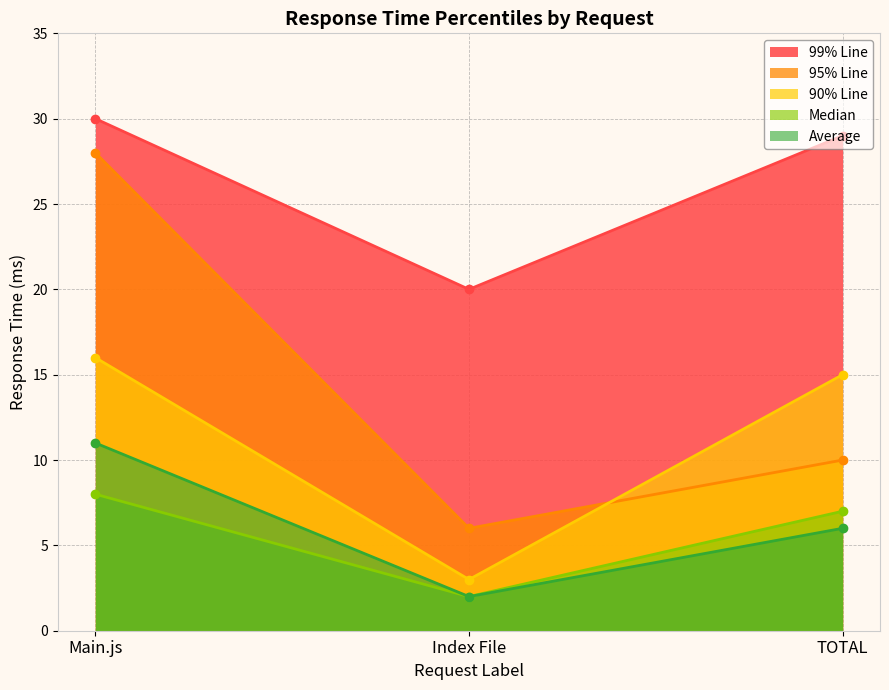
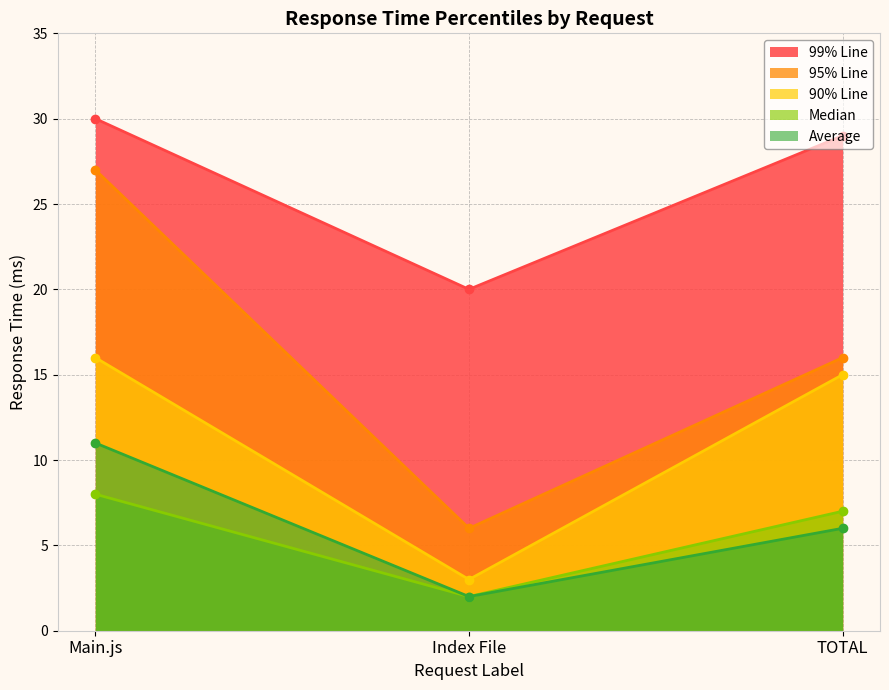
  {
    "99% Line": {
      "Main.js": 30,
      "Index File": 20
    },
    "95% Line": {
-     "Main.js": 28,
+     "Main.js": 27,
      "Index File": 6,
-     "TOTAL": 10
+     "TOTAL": 16
    },
    "90% Line": {
      "Main.js": 16,
      "Index File": 3,
      "TOTAL": 15
    },
    "Median": {
      "Main.js": 8,
      "TOTAL": 7
    },
    "Average": {
      "Main.js": 11,
      "TOTAL": 6
    }
  }
